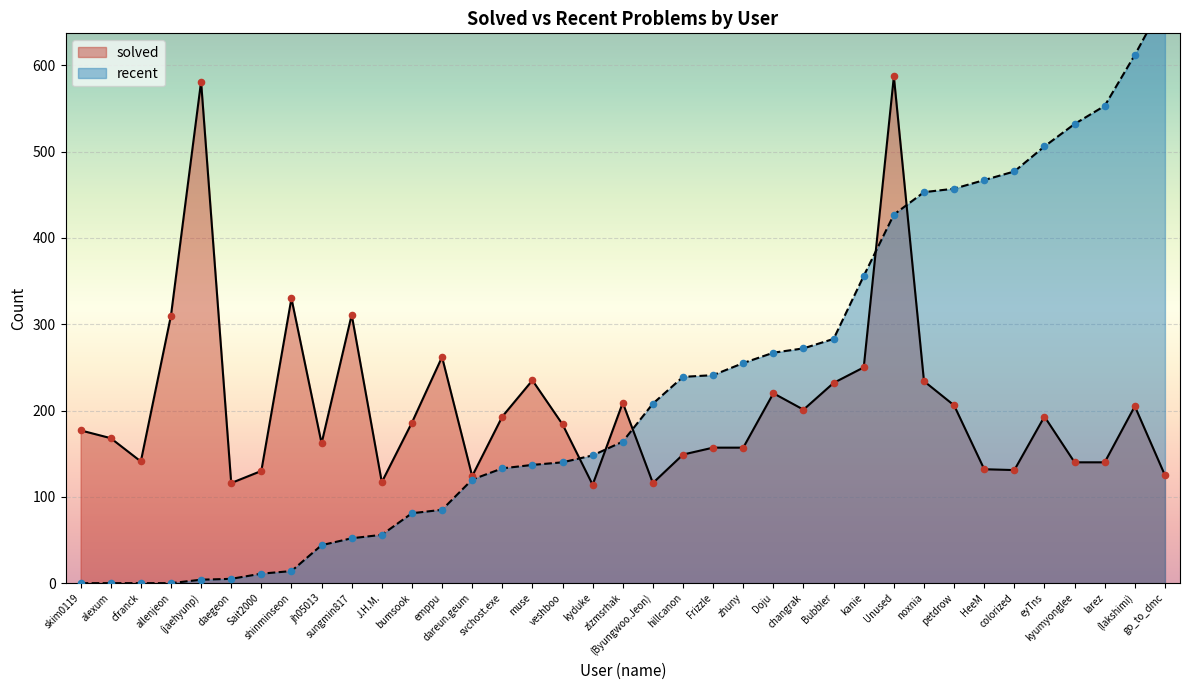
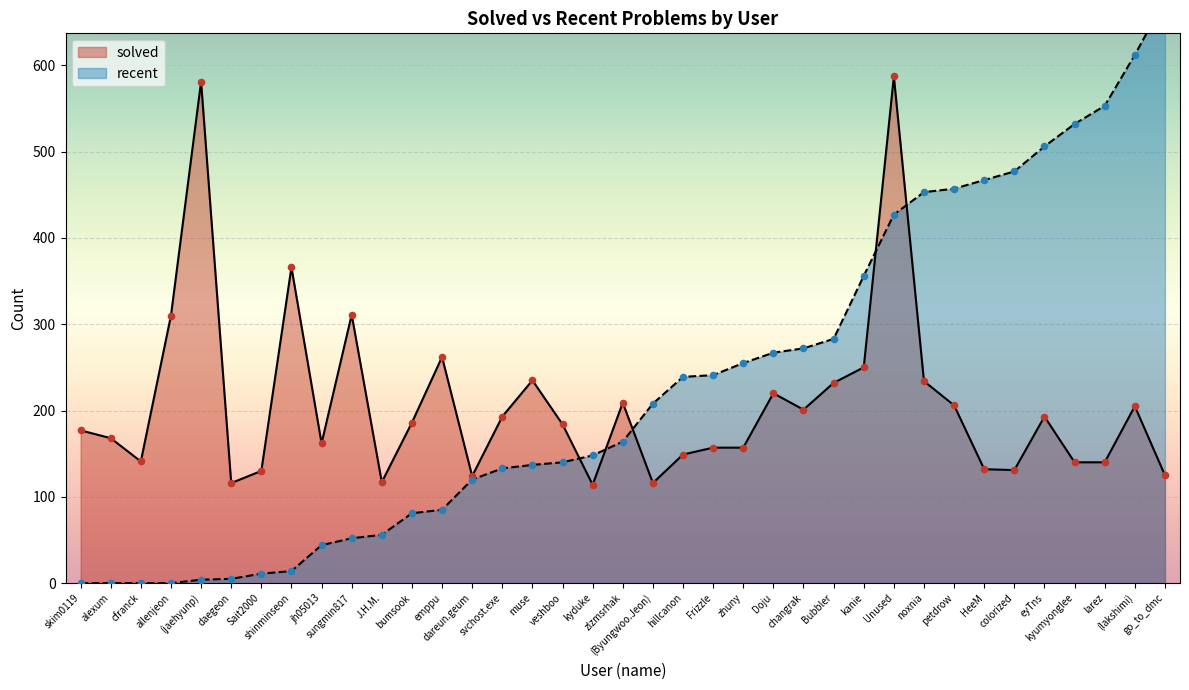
  {
    "solved": {
      "skim0119": 180,
      "alexum": 170,
      "cfranck": 140,
      "allenjeon": 310,
      "(jaehyunp)": 580,
      "daegeon": 120,
      "Sait2000": 130,
-     "shinminseon": 330,
+     "shinminseon": 370,
      "jh05013": 160,
      "sungmin817": 310,
      "J.H.M.": 120,
      "bumsook": 190,
      "emppu": 260,
      "dareun.geum": 120,
      "svchost.exe": 190,
      "muse": 240,
      "veshboo": 180,
      "kyduke": 110,
      "zlzmsrhak": 210,
      "(Byungwoo.Jeon)": 120,
      "hillcanon": 150,
      "Frizzle": 160,
      "zhuny": 160,
      "Doju": 220,
      "changrak": 200,
      "Bubbler": 230,
      "kanie": 250,
      "Unused": 590,
      "noxnia": 230,
      "petdrow": 210,
      "HeeM": 130,
      "colorized": 130,
      "eyTns": 190,
      "kyumyonglee": 140,
      "larez": 140,
      "(lakshimi)": 210,
      "go_to_dmc": 130
    },
    "recent": {
      "skim0119": 0,
      "alexum": 0,
      "cfranck": 0,
      "allenjeon": 0,
      "(jaehyunp)": 0,
      "daegeon": 10,
      "Sait2000": 10,
      "shinminseon": 10,
      "jh05013": 40,
      "sungmin817": 50,
      "J.H.M.": 60,
      "bumsook": 80,
      "emppu": 90,
      "dareun.geum": 120,
      "svchost.exe": 130,
      "muse": 140,
      "veshboo": 140,
      "kyduke": 150,
      "zlzmsrhak": 160,
      "(Byungwoo.Jeon)": 210,
      "hillcanon": 240,
      "Frizzle": 240,
      "zhuny": 260,
      "Doju": 270,
      "changrak": 270,
      "Bubbler": 280,
      "kanie": 360,
      "Unused": 430,
      "noxnia": 450,
      "petdrow": 460,
      "HeeM": 470,
      "colorized": 480,
      "eyTns": 510,
      "kyumyonglee": 530,
      "larez": 550,
      "(lakshimi)": 610
    }
  }
